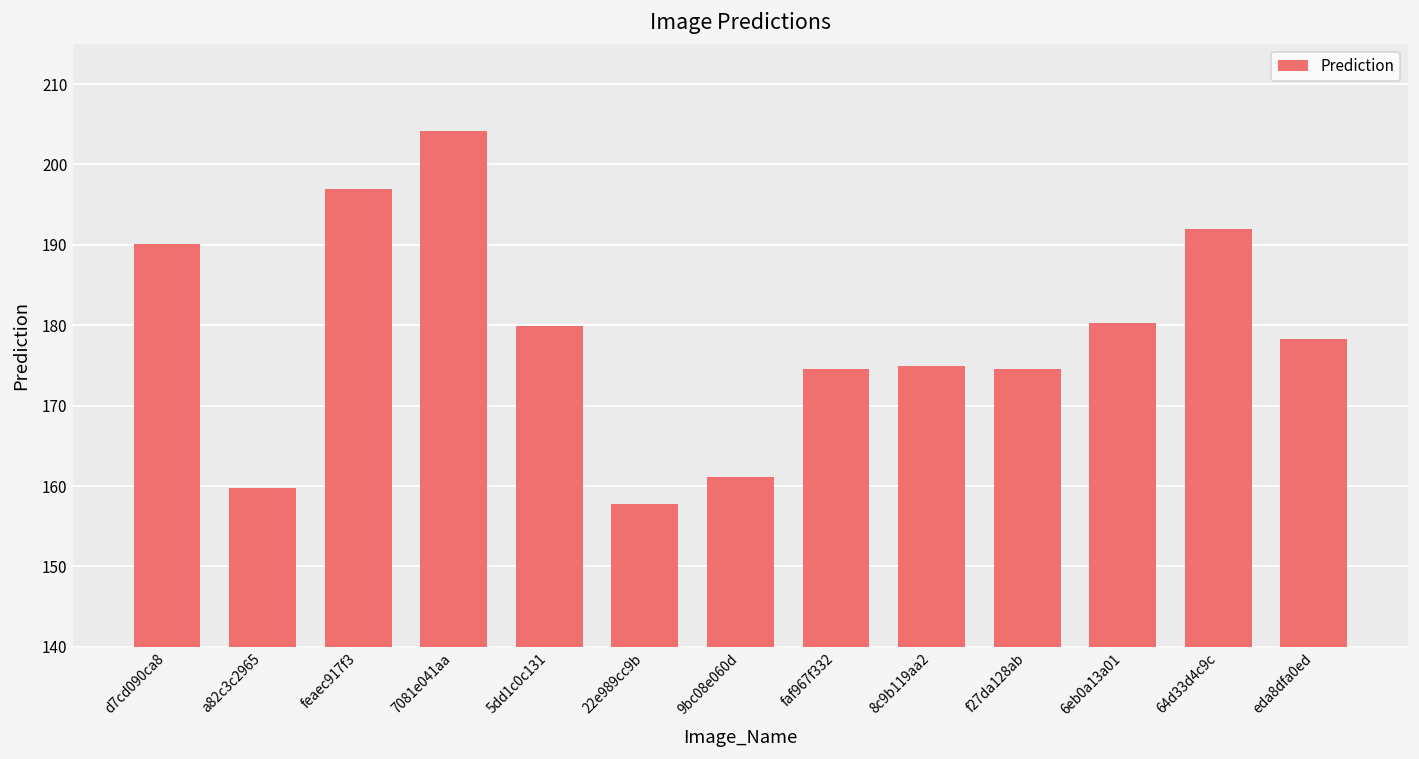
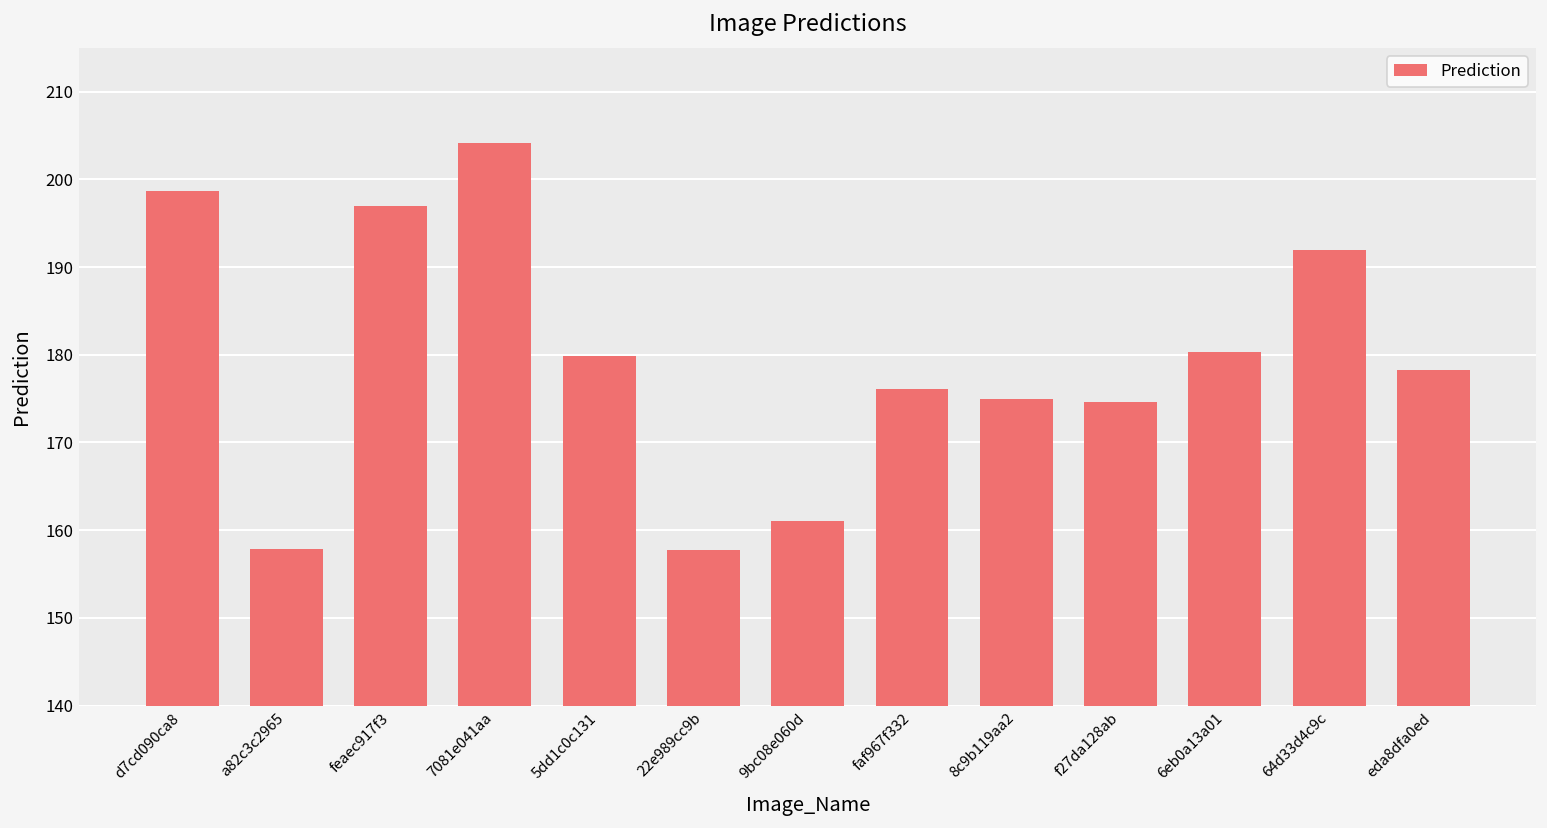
  {
-   "d7cd090ca8": 190,
-   "a82c3c2965": 160,
+   "d7cd090ca8": 199,
+   "a82c3c2965": 158,
    "feaec917f3": 197,
    "7081e041aa": 204,
    "5dd1c0c131": 180,
    "22e989cc9b": 158,
    "9bc08e060d": 161,
-   "faf967f332": 175,
+   "faf967f332": 176,
    "8c9b119aa2": 175,
    "f27da128ab": 175,
    "6eb0a13a01": 180,
    "64d33d4c9c": 192,
    "eda8dfa0ed": 178
  }
